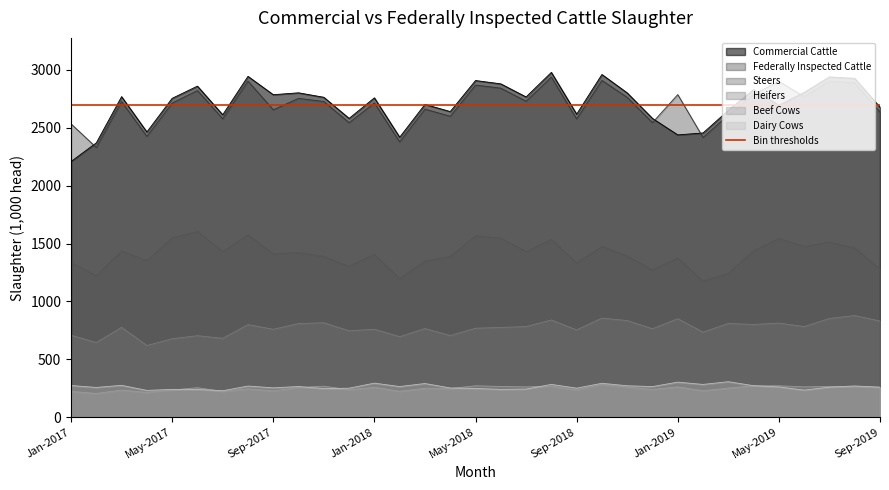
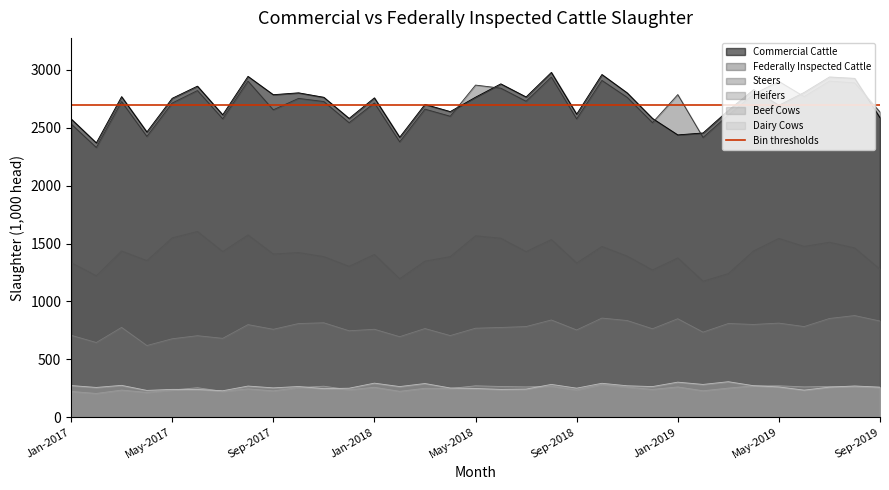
  {
    "Commercial Cattle": {
-     "Jan-2017": 2210,
+     "Jan-2017": 2580,
      "May-2017": 2750,
      "Sep-2017": 2790,
      "Jan-2018": 2760,
-     "May-2018": 2910,
+     "May-2018": 2760,
      "Sep-2018": 2620,
      "Jan-2019": 2440,
-     "Sep-2019": 2680
+     "Sep-2019": 2590
    }
  }
